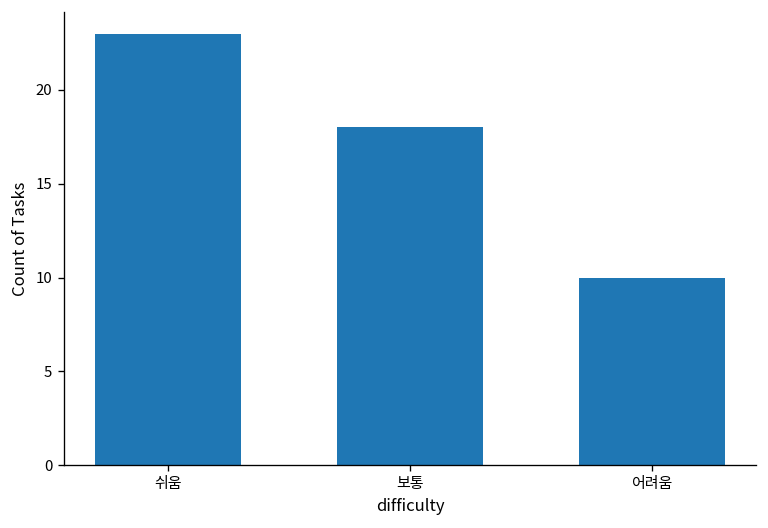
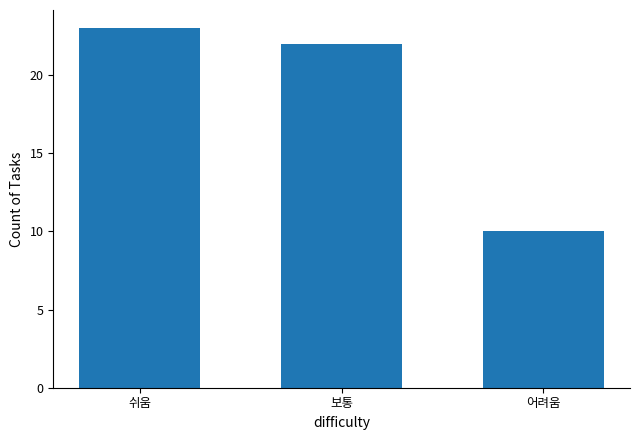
  {
    "쉬움": 23,
-   "보통": 18,
+   "보통": 22,
    "어려움": 10
  }
